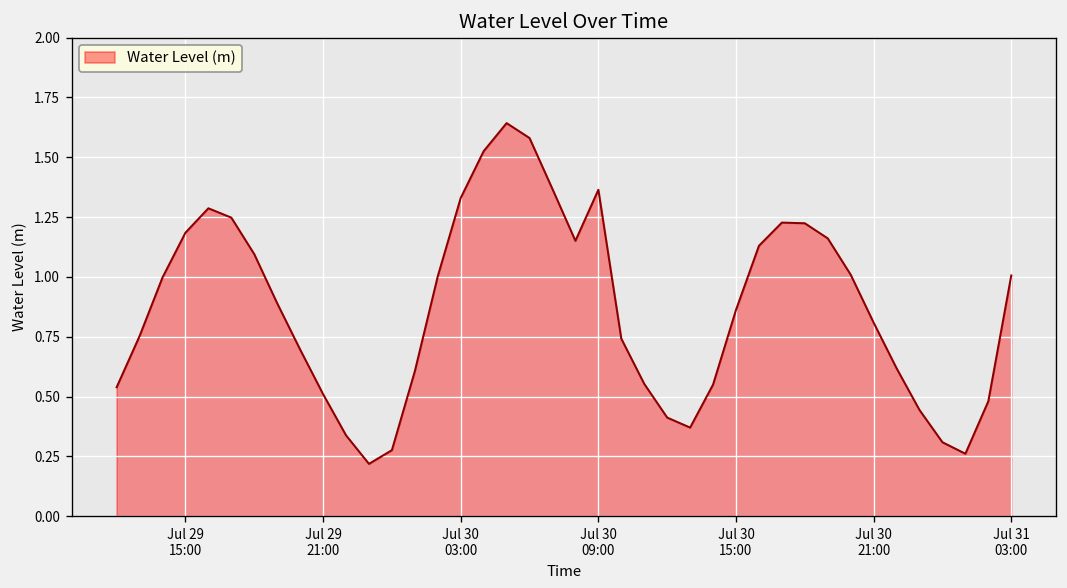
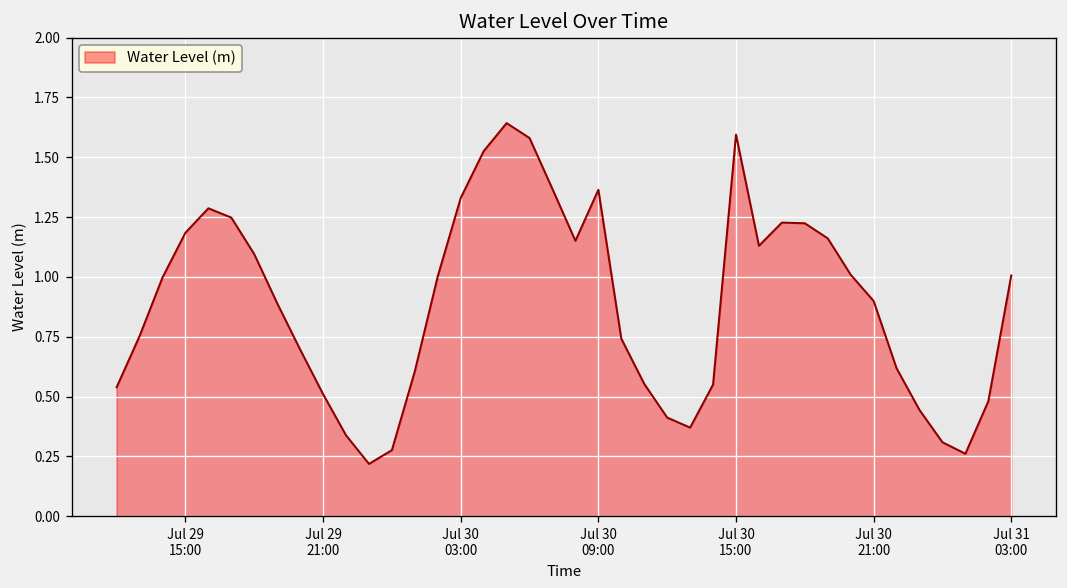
  {
    "Jul 29 15:00": 1.18,
    "Jul 29 21:00": 0.51,
    "Jul 30 03:00": 1.33,
    "Jul 30 09:00": 1.36,
-   "Jul 30 15:00": 0.86,
-   "Jul 30 21:00": 0.81,
+   "Jul 30 15:00": 1.59,
+   "Jul 30 21:00": 0.90,
    "Jul 31 03:00": 1.01
  }
